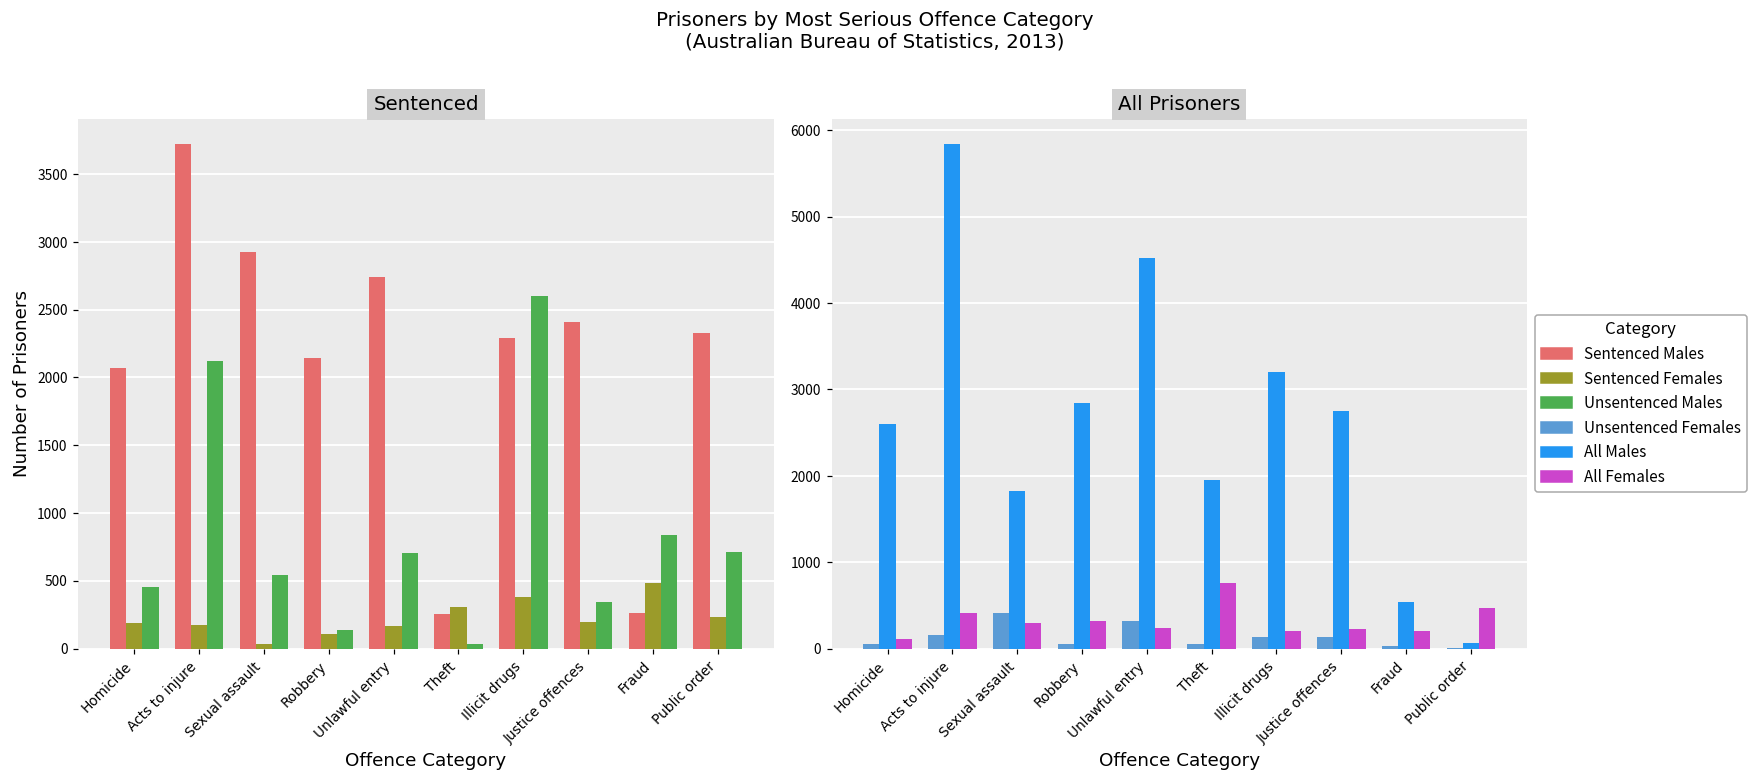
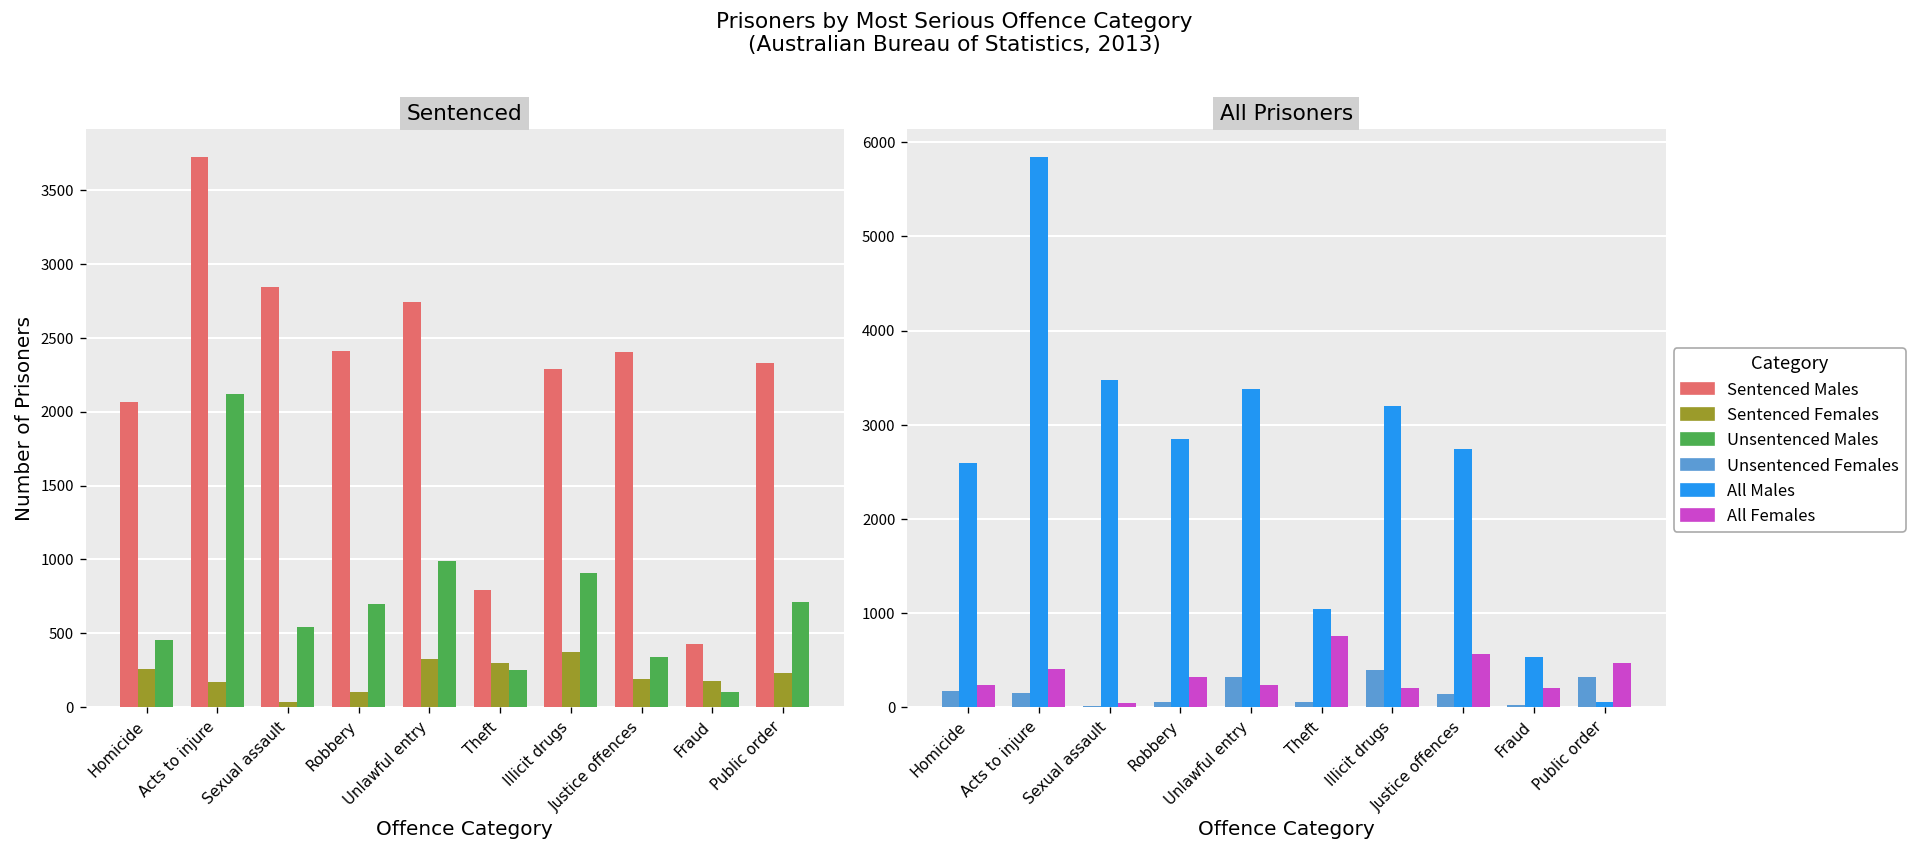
  {
    "Sentenced": {
      "Sentenced Males": {
        "Homicide": 2070,
        "Acts to injure": 3720,
-       "Sexual assault": 2930,
-       "Robbery": 2140,
+       "Sexual assault": 2840,
+       "Robbery": 2410,
        "Unlawful entry": 2740,
-       "Theft": 250,
+       "Theft": 790,
        "Illicit drugs": 2290,
        "Justice offences": 2410,
-       "Fraud": 260,
+       "Fraud": 430,
        "Public order": 2330
      },
      "Sentenced Females": {
-       "Homicide": 190,
+       "Homicide": 260,
        "Acts to injure": 170,
        "Sexual assault": 30,
        "Robbery": 110,
-       "Unlawful entry": 160,
+       "Unlawful entry": 320,
        "Theft": 300,
        "Illicit drugs": 380,
        "Justice offences": 190,
-       "Fraud": 480,
+       "Fraud": 180,
        "Public order": 230
      },
      "Unsentenced Males": {
        "Homicide": 450,
        "Acts to injure": 2120,
        "Sexual assault": 540,
-       "Robbery": 130,
-       "Unlawful entry": 700,
-       "Theft": 30,
-       "Illicit drugs": 2600,
+       "Robbery": 700,
+       "Unlawful entry": 990,
+       "Theft": 250,
+       "Illicit drugs": 910,
        "Justice offences": 340,
-       "Fraud": 840,
+       "Fraud": 110,
        "Public order": 720
      }
    },
    "All Prisoners": {
      "Unsentenced Females": {
-       "Homicide": 100,
+       "Homicide": 200,
        "Acts to injure": 200,
-       "Sexual assault": 400,
+       "Sexual assault": 0,
        "Robbery": 100,
        "Unlawful entry": 300,
        "Theft": 100,
-       "Illicit drugs": 100,
+       "Illicit drugs": 400,
        "Justice offences": 100,
-       "Public order": 0
+       "Public order": 300
      },
      "All Males": {
        "Homicide": 2600,
        "Acts to injure": 5800,
-       "Sexual assault": 1800,
+       "Sexual assault": 3500,
        "Robbery": 2800,
-       "Unlawful entry": 4500,
-       "Theft": 2000,
+       "Unlawful entry": 3400,
+       "Theft": 1000,
        "Illicit drugs": 3200,
        "Justice offences": 2700,
        "Fraud": 500,
        "Public order": 100
      },
      "All Females": {
-       "Homicide": 100,
+       "Homicide": 200,
        "Acts to injure": 400,
-       "Sexual assault": 300,
+       "Sexual assault": 0,
        "Robbery": 300,
        "Unlawful entry": 200,
        "Theft": 800,
        "Illicit drugs": 200,
-       "Justice offences": 200,
+       "Justice offences": 600,
        "Fraud": 200,
        "Public order": 500
      }
    }
  }
